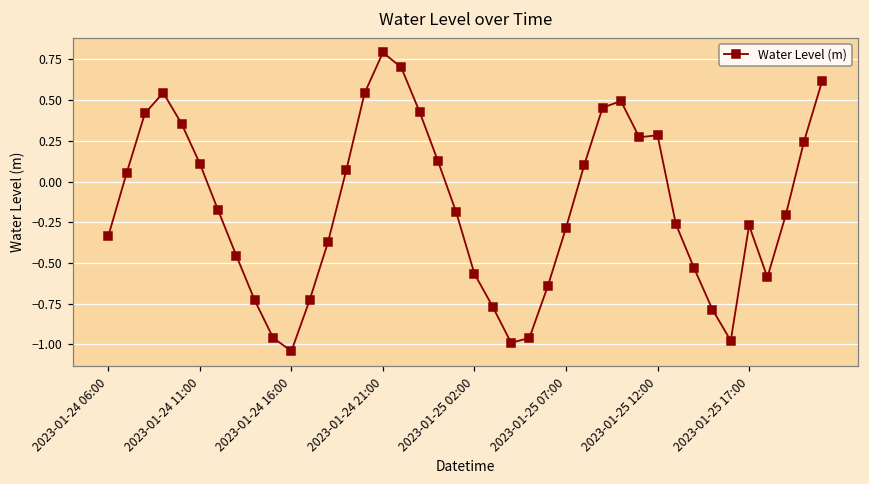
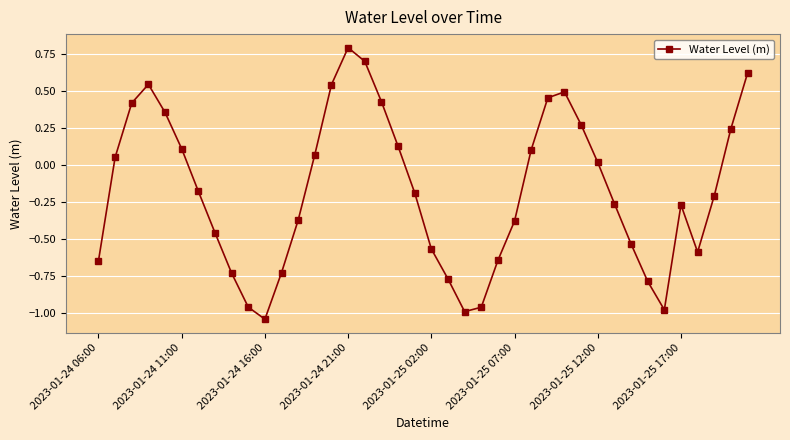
  {
-   "2023-01-24 06:00": -0.33,
+   "2023-01-24 06:00": -0.65,
    "2023-01-24 11:00": 0.11,
    "2023-01-24 16:00": -1.04,
    "2023-01-24 21:00": 0.79,
    "2023-01-25 02:00": -0.57,
-   "2023-01-25 07:00": -0.28,
-   "2023-01-25 12:00": 0.28,
+   "2023-01-25 07:00": -0.38,
+   "2023-01-25 12:00": 0.02,
    "2023-01-25 17:00": -0.27
  }
